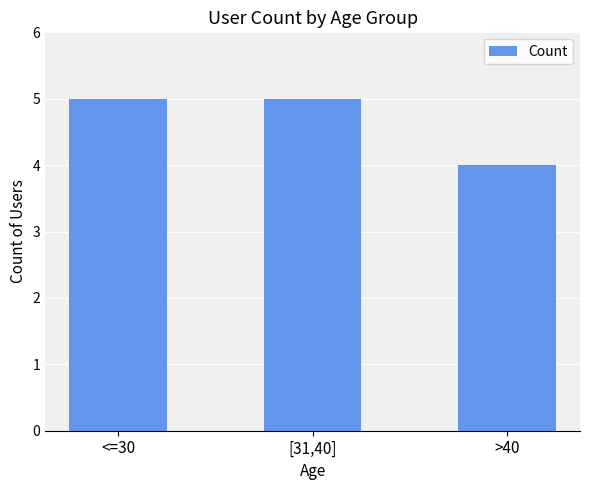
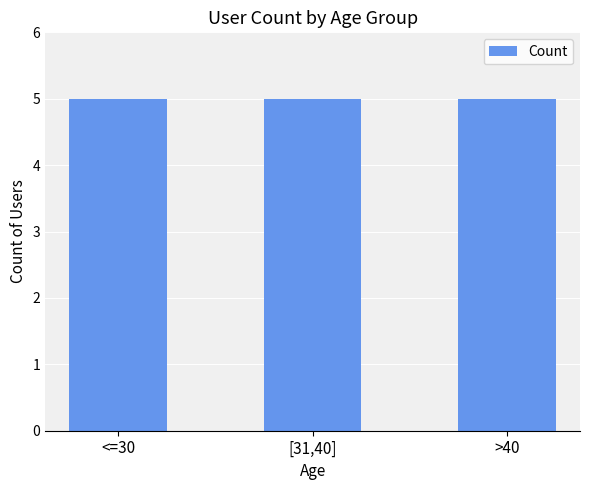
  {
    "<=30": 5,
    "[31,40]": 5,
-   ">40": 4
+   ">40": 5
  }
